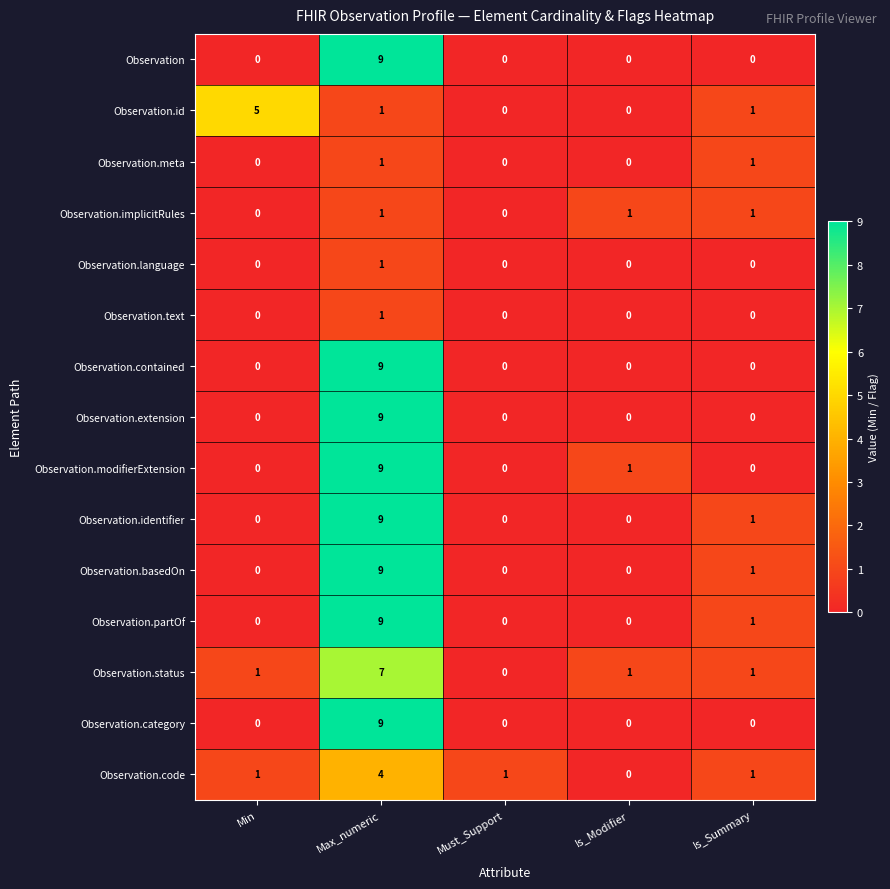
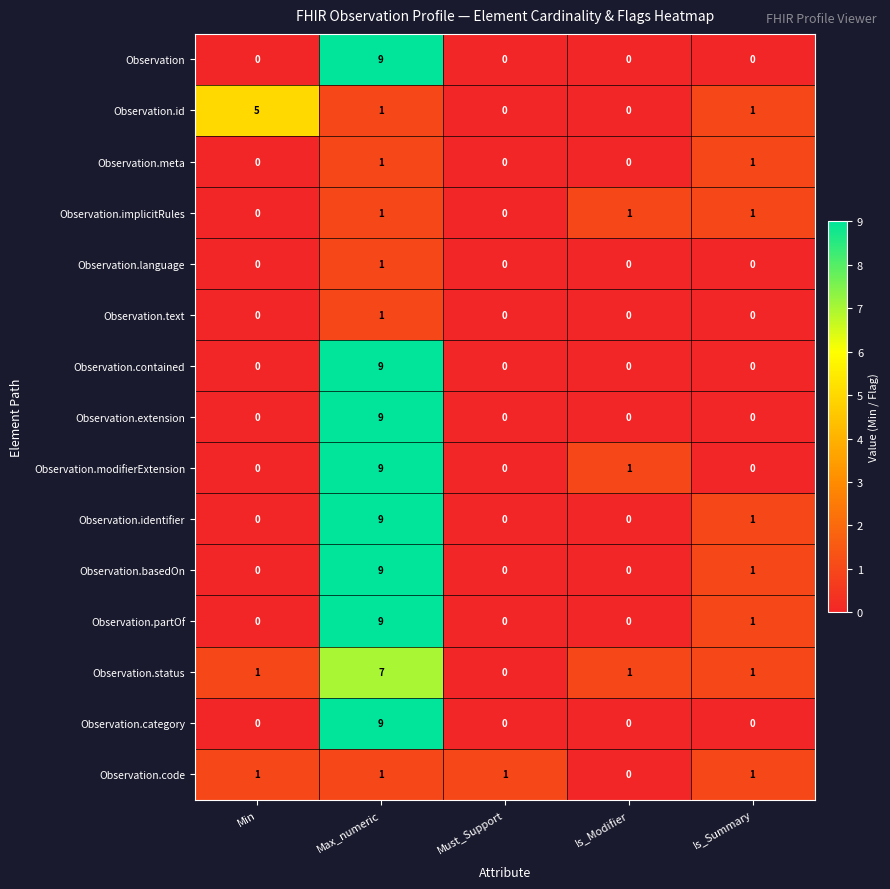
  {
    "Observation": {
      "Min": 0,
      "Max_numeric": 9,
      "Must_Support": 0,
      "Is_Modifier": 0,
      "Is_Summary": 0
    },
    "Observation.id": {
      "Min": 5,
      "Max_numeric": 1,
      "Must_Support": 0,
      "Is_Modifier": 0,
      "Is_Summary": 1
    },
    "Observation.meta": {
      "Min": 0,
      "Max_numeric": 1,
      "Must_Support": 0,
      "Is_Modifier": 0,
      "Is_Summary": 1
    },
    "Observation.implicitRules": {
      "Min": 0,
      "Max_numeric": 1,
      "Must_Support": 0,
      "Is_Modifier": 1,
      "Is_Summary": 1
    },
    "Observation.language": {
      "Min": 0,
      "Max_numeric": 1,
      "Must_Support": 0,
      "Is_Modifier": 0,
      "Is_Summary": 0
    },
    "Observation.text": {
      "Min": 0,
      "Max_numeric": 1,
      "Must_Support": 0,
      "Is_Modifier": 0,
      "Is_Summary": 0
    },
    "Observation.contained": {
      "Min": 0,
      "Max_numeric": 9,
      "Must_Support": 0,
      "Is_Modifier": 0,
      "Is_Summary": 0
    },
    "Observation.extension": {
      "Min": 0,
      "Max_numeric": 9,
      "Must_Support": 0,
      "Is_Modifier": 0,
      "Is_Summary": 0
    },
    "Observation.modifierExtension": {
      "Min": 0,
      "Max_numeric": 9,
      "Must_Support": 0,
      "Is_Modifier": 1,
      "Is_Summary": 0
    },
    "Observation.identifier": {
      "Min": 0,
      "Max_numeric": 9,
      "Must_Support": 0,
      "Is_Modifier": 0,
      "Is_Summary": 1
    },
    "Observation.basedOn": {
      "Min": 0,
      "Max_numeric": 9,
      "Must_Support": 0,
      "Is_Modifier": 0,
      "Is_Summary": 1
    },
    "Observation.partOf": {
      "Min": 0,
      "Max_numeric": 9,
      "Must_Support": 0,
      "Is_Modifier": 0,
      "Is_Summary": 1
    },
    "Observation.status": {
      "Min": 1,
      "Max_numeric": 7,
      "Must_Support": 0,
      "Is_Modifier": 1,
      "Is_Summary": 1
    },
    "Observation.category": {
      "Min": 0,
      "Max_numeric": 9,
      "Must_Support": 0,
      "Is_Modifier": 0,
      "Is_Summary": 0
    },
    "Observation.code": {
      "Min": 1,
-     "Max_numeric": 4,
+     "Max_numeric": 1,
      "Must_Support": 1,
      "Is_Modifier": 0,
      "Is_Summary": 1
    }
  }
